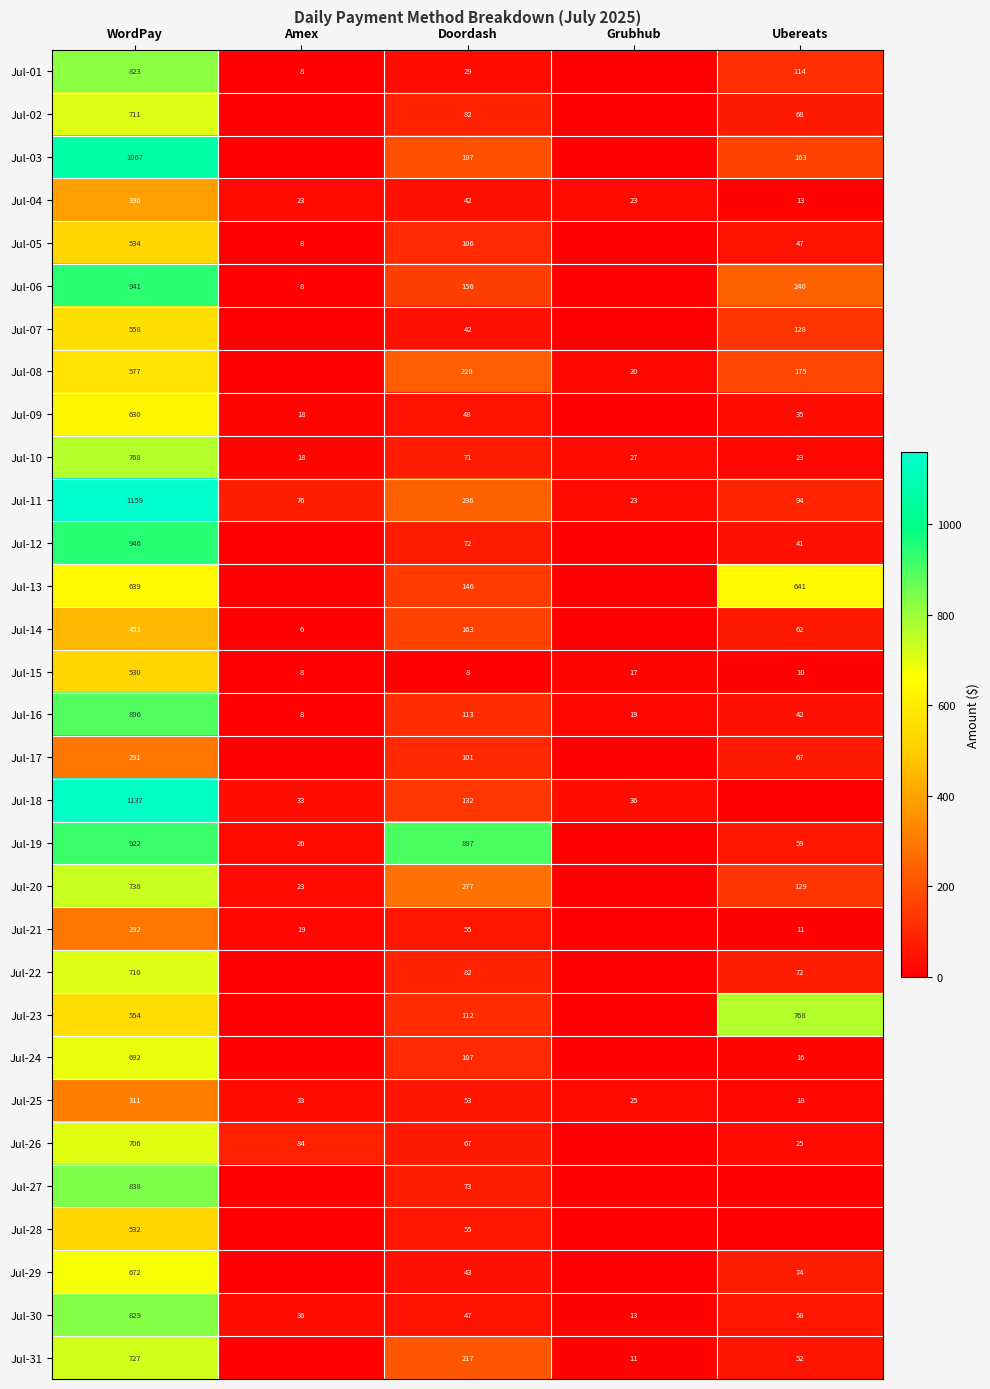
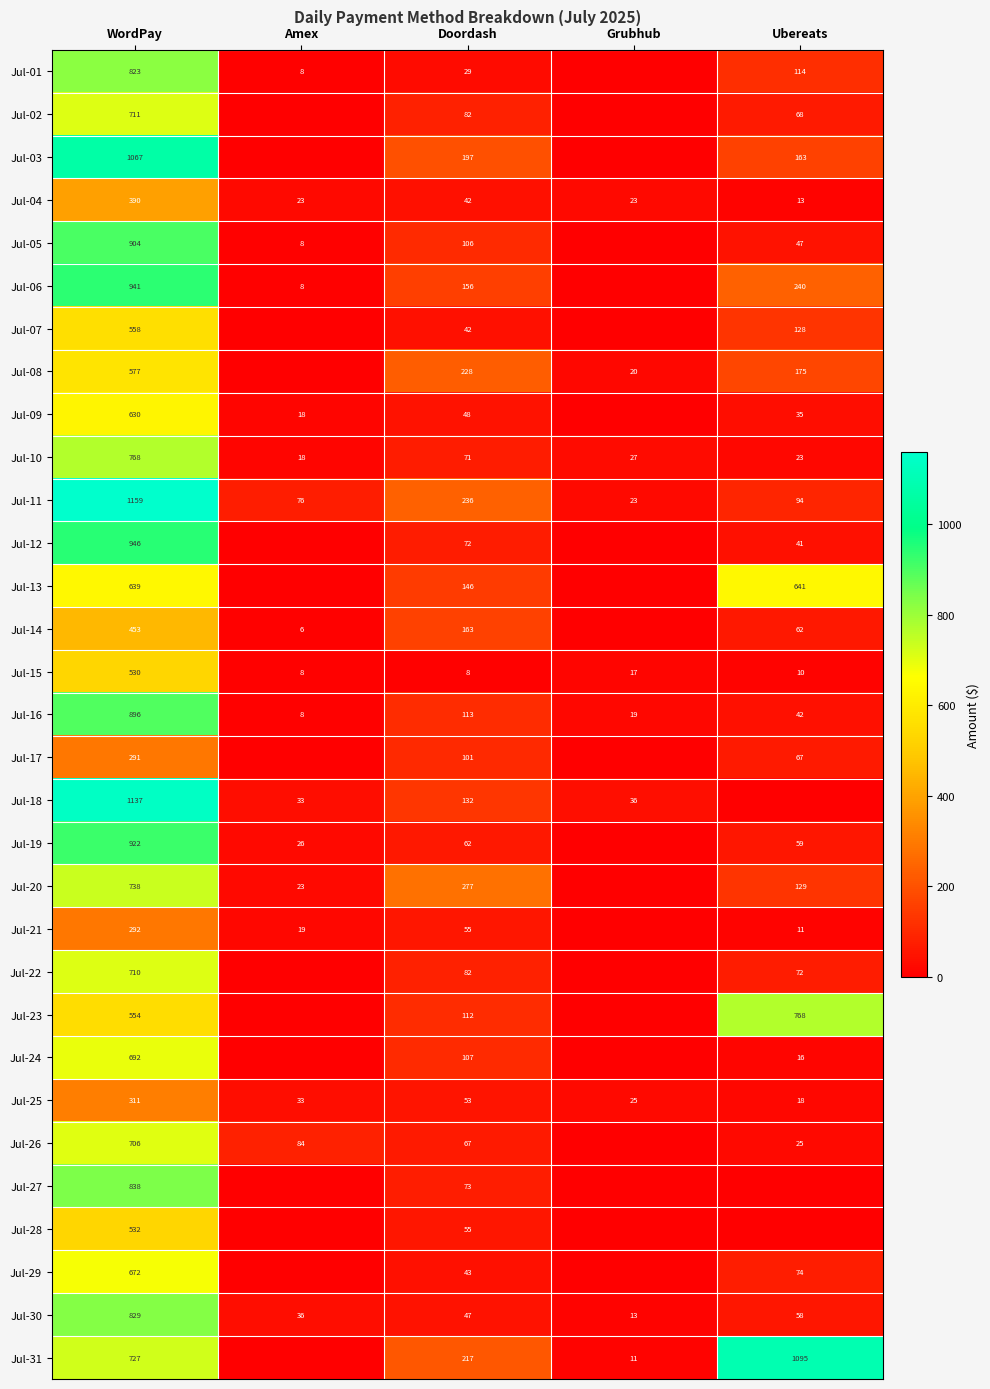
  {
    "Jul-01": {
      "WordPay": 823,
      "Amex": 8,
      "Doordash": 29,
      "Ubereats": 114
    },
    "Jul-02": {
      "WordPay": 711,
      "Doordash": 82,
      "Ubereats": 68
    },
    "Jul-03": {
      "WordPay": 1067,
      "Doordash": 197,
      "Ubereats": 163
    },
    "Jul-04": {
      "WordPay": 390,
      "Amex": 23,
      "Doordash": 42,
      "Grubhub": 23,
      "Ubereats": 13
    },
    "Jul-05": {
-     "WordPay": 534,
+     "WordPay": 904,
      "Amex": 8,
      "Doordash": 106,
      "Ubereats": 47
    },
    "Jul-06": {
      "WordPay": 941,
      "Amex": 8,
      "Doordash": 156,
      "Ubereats": 240
    },
    "Jul-07": {
      "WordPay": 558,
      "Doordash": 42,
      "Ubereats": 128
    },
    "Jul-08": {
      "WordPay": 577,
      "Doordash": 228,
      "Grubhub": 20,
      "Ubereats": 175
    },
    "Jul-09": {
      "WordPay": 630,
      "Amex": 18,
      "Doordash": 48,
      "Ubereats": 35
    },
    "Jul-10": {
      "WordPay": 768,
      "Amex": 18,
      "Doordash": 71,
      "Grubhub": 27,
      "Ubereats": 23
    },
    "Jul-11": {
      "WordPay": 1159,
      "Amex": 76,
      "Doordash": 236,
      "Grubhub": 23,
      "Ubereats": 94
    },
    "Jul-12": {
      "WordPay": 946,
      "Doordash": 72,
      "Ubereats": 41
    },
    "Jul-13": {
      "WordPay": 639,
      "Doordash": 146,
      "Ubereats": 641
    },
    "Jul-14": {
      "WordPay": 453,
      "Amex": 6,
      "Doordash": 163,
      "Ubereats": 62
    },
    "Jul-15": {
      "WordPay": 530,
      "Amex": 8,
      "Doordash": 8,
      "Grubhub": 17,
      "Ubereats": 10
    },
    "Jul-16": {
      "WordPay": 896,
      "Amex": 8,
      "Doordash": 113,
      "Grubhub": 19,
      "Ubereats": 42
    },
    "Jul-17": {
      "WordPay": 291,
      "Doordash": 101,
      "Ubereats": 67
    },
    "Jul-18": {
      "WordPay": 1137,
      "Amex": 33,
      "Doordash": 132,
      "Grubhub": 36
    },
    "Jul-19": {
      "WordPay": 922,
      "Amex": 26,
-     "Doordash": 897,
+     "Doordash": 62,
      "Ubereats": 59
    },
    "Jul-20": {
      "WordPay": 738,
      "Amex": 23,
      "Doordash": 277,
      "Ubereats": 129
    },
    "Jul-21": {
      "WordPay": 292,
      "Amex": 19,
      "Doordash": 55,
      "Ubereats": 11
    },
    "Jul-22": {
      "WordPay": 710,
      "Doordash": 82,
      "Ubereats": 72
    },
    "Jul-23": {
      "WordPay": 554,
      "Doordash": 112,
      "Ubereats": 768
    },
    "Jul-24": {
      "WordPay": 692,
      "Doordash": 107,
      "Ubereats": 16
    },
    "Jul-25": {
      "WordPay": 311,
      "Amex": 33,
      "Doordash": 53,
      "Grubhub": 25,
      "Ubereats": 18
    },
    "Jul-26": {
      "WordPay": 706,
      "Amex": 84,
      "Doordash": 67,
      "Ubereats": 25
    },
    "Jul-27": {
      "WordPay": 838,
      "Doordash": 73
    },
    "Jul-28": {
      "WordPay": 532,
      "Doordash": 55
    },
    "Jul-29": {
      "WordPay": 672,
      "Doordash": 43,
      "Ubereats": 74
    },
    "Jul-30": {
      "WordPay": 829,
      "Amex": 36,
      "Doordash": 47,
      "Grubhub": 13,
      "Ubereats": 58
    },
    "Jul-31": {
      "WordPay": 727,
      "Doordash": 217,
      "Grubhub": 11,
-     "Ubereats": 52
+     "Ubereats": 1095
    }
  }
